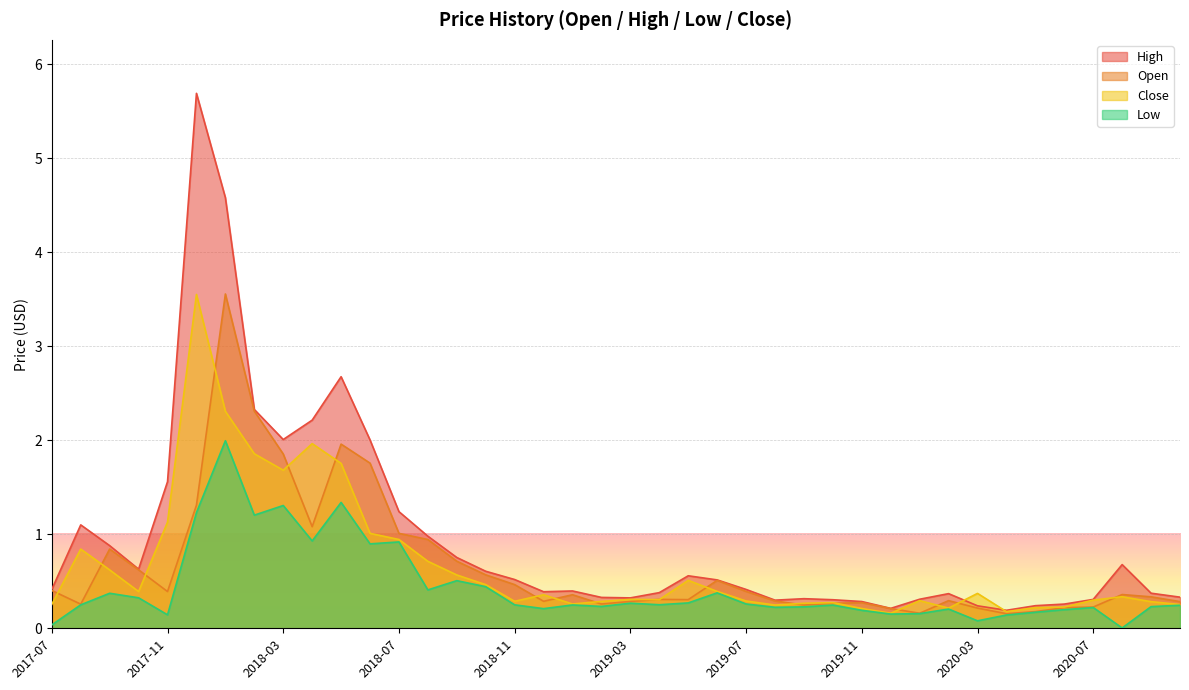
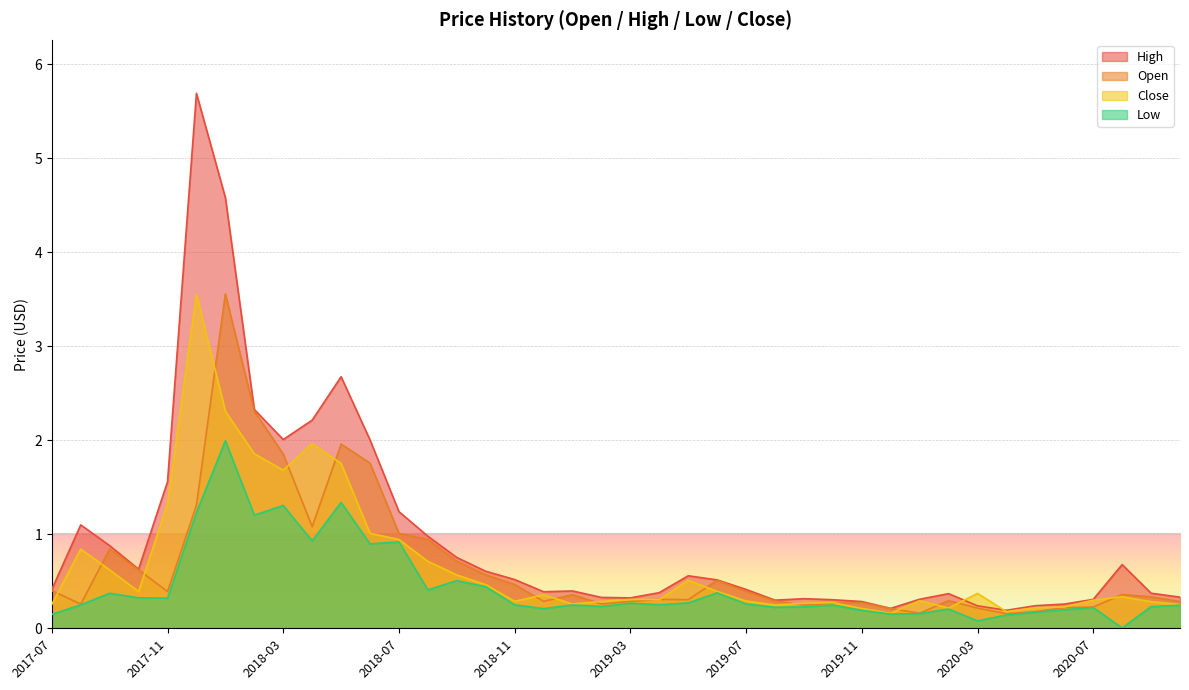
  {
    "Close": {
      "2017-07": 0.3,
-     "2017-11": 1.1,
+     "2017-11": 1.3,
      "2018-03": 1.7,
      "2018-11": 0.3,
      "2019-07": 0.3,
      "2020-03": 0.4
    },
    "Low": {
-     "2017-07": 0.0,
-     "2017-11": 0.1,
+     "2017-07": 0.1,
+     "2017-11": 0.3,
      "2018-03": 1.3,
      "2018-11": 0.2,
      "2019-07": 0.3,
      "2020-03": 0.1
    }
  }
